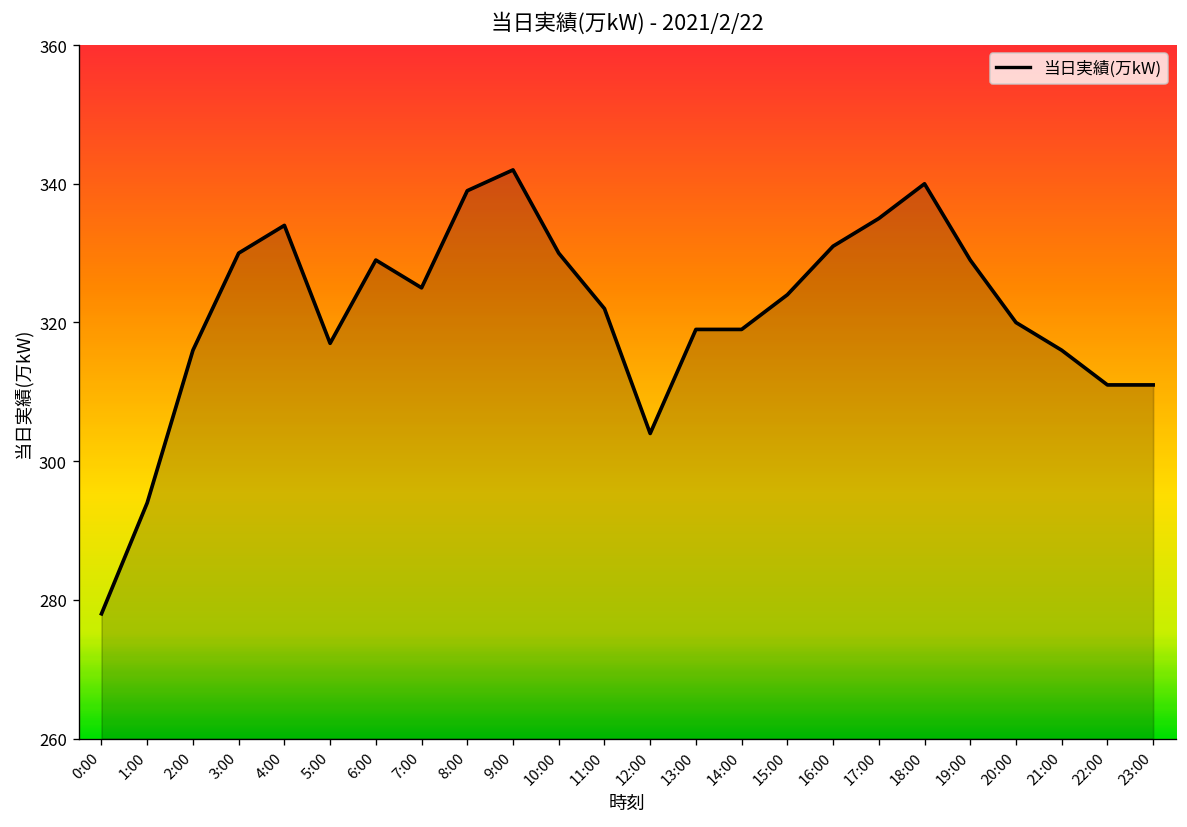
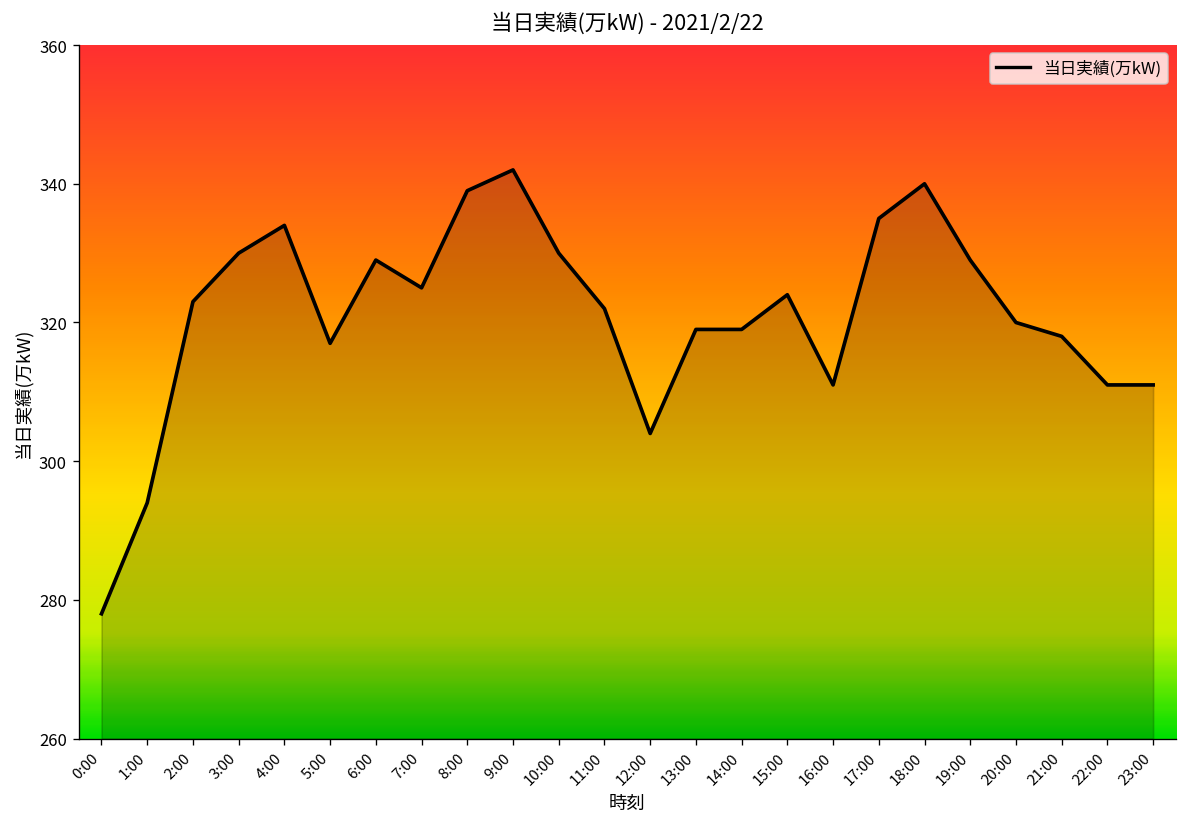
  {
    "0:00": 278,
    "1:00": 294,
-   "2:00": 316,
+   "2:00": 323,
    "3:00": 330,
    "4:00": 334,
    "5:00": 317,
    "6:00": 329,
    "7:00": 325,
    "8:00": 339,
    "9:00": 342,
    "10:00": 330,
    "11:00": 322,
    "12:00": 304,
    "13:00": 319,
    "14:00": 319,
    "15:00": 324,
-   "16:00": 331,
+   "16:00": 311,
    "17:00": 335,
    "18:00": 340,
    "19:00": 329,
    "20:00": 320,
-   "21:00": 316,
+   "21:00": 318,
    "22:00": 311,
    "23:00": 311
  }
